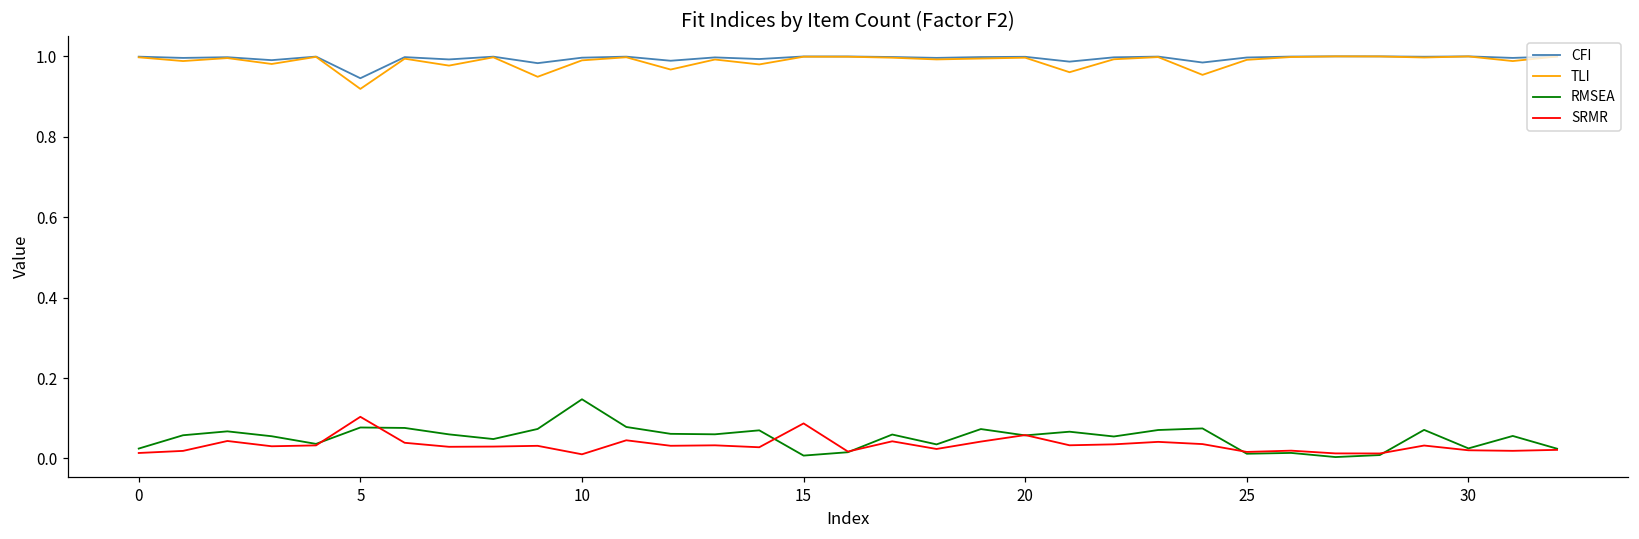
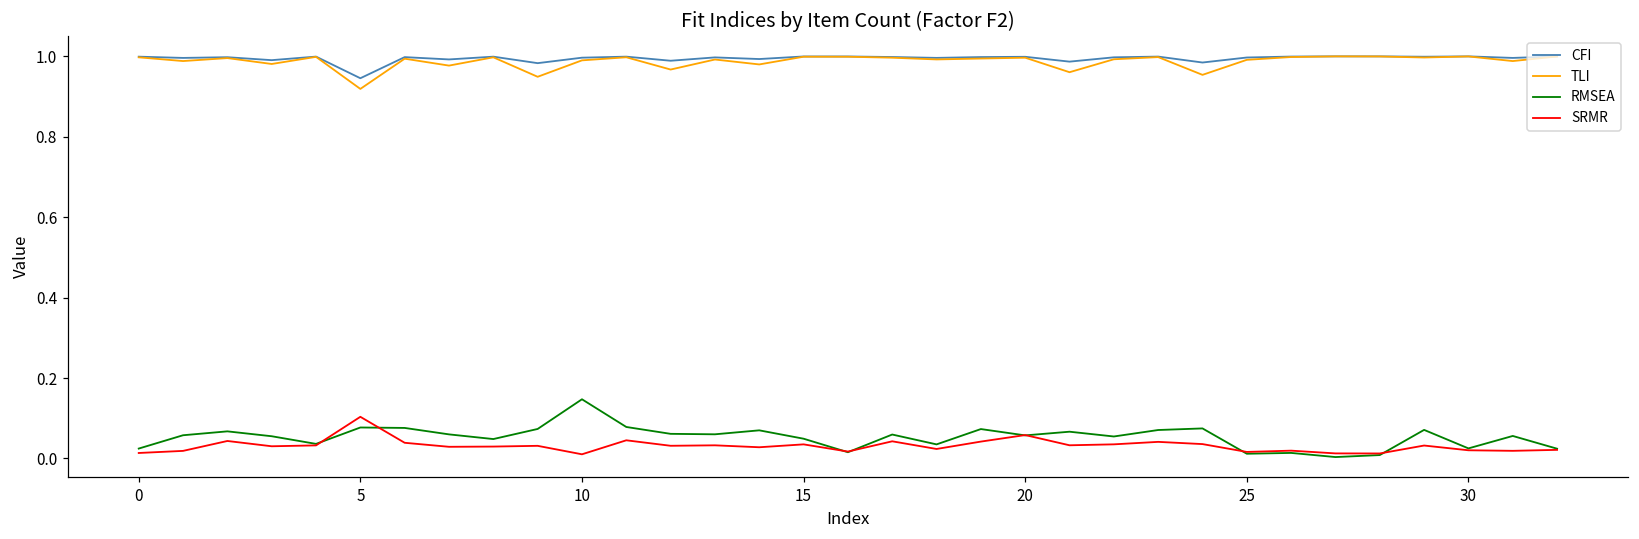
  {
    "CFI": {
      "5": 0.95
    },
    "TLI": {
      "5": 0.92
    },
    "RMSEA": {
      "0": 0.02,
      "5": 0.08,
      "10": 0.15,
-     "15": 0.01
+     "15": 0.05
    },
    "SRMR": {
      "0": 0.01,
      "5": 0.10,
      "10": 0.01,
-     "15": 0.09
+     "15": 0.04
    }
  }
